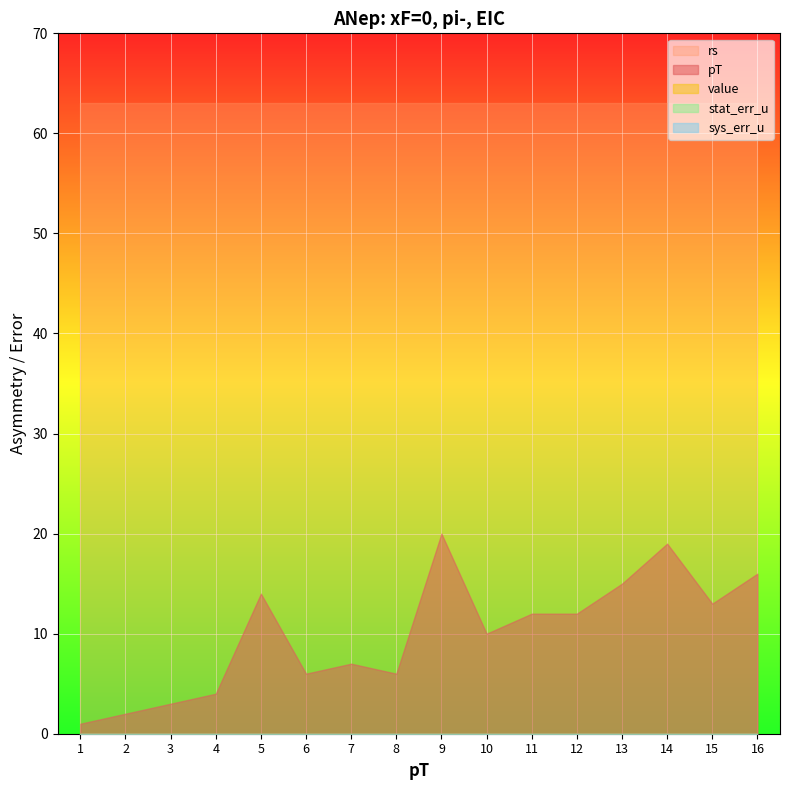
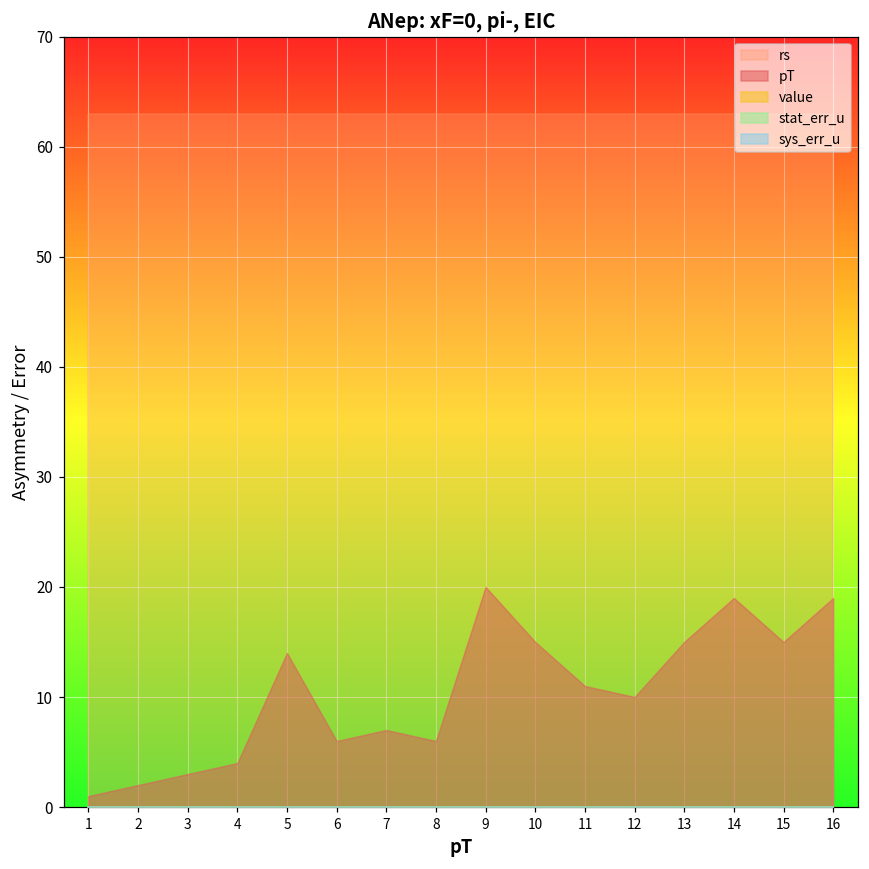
  {
    "rs": {
      "1": 63,
      "2": 63,
      "3": 63,
      "4": 63,
      "5": 63,
      "6": 63,
      "7": 63,
      "8": 63,
      "9": 63,
      "10": 63,
      "11": 63,
      "12": 63,
      "13": 63,
      "14": 63
    },
    "pT": {
      "1": 1,
      "2": 2,
      "3": 3,
      "4": 4,
      "5": 14,
      "6": 6,
      "7": 7,
      "8": 6,
      "9": 20,
-     "10": 10,
-     "11": 12,
-     "12": 12,
+     "10": 15,
+     "11": 11,
+     "12": 10,
      "13": 15,
      "14": 19,
-     "15": 13,
-     "16": 16
+     "15": 15,
+     "16": 19
    }
  }
